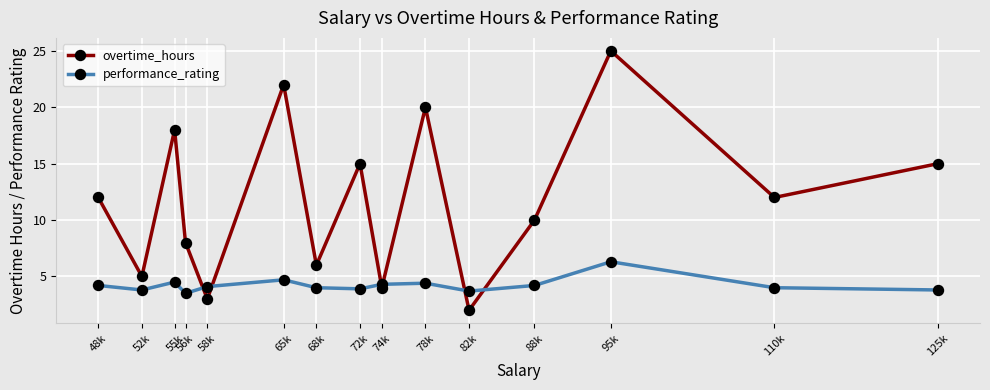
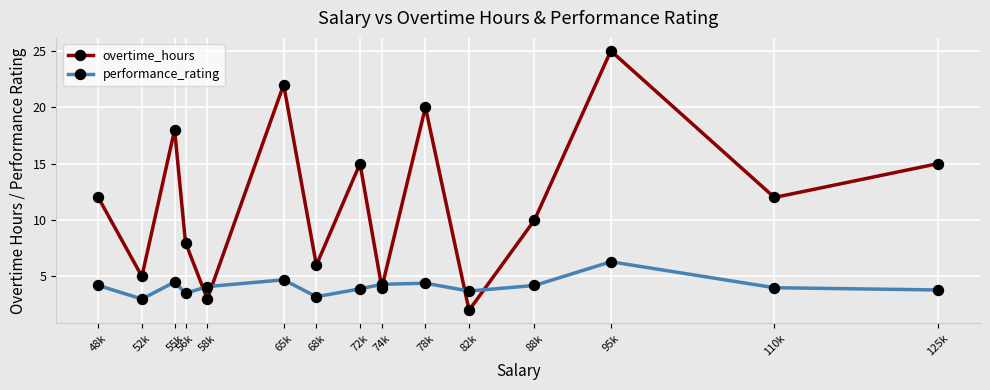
  {
    "overtime_hours": {
      "48k": 12.0,
      "52k": 5.0,
      "55k": 18.0,
      "56k": 8.0,
      "58k": 3.0,
      "65k": 22.0,
      "68k": 6.0,
      "72k": 15.0,
      "74k": 4.0,
      "78k": 20.0,
      "82k": 2.0,
      "88k": 10.0,
      "95k": 25.0,
      "110k": 12.0,
      "125k": 15.0
    },
    "performance_rating": {
      "48k": 4.2,
-     "52k": 3.8,
+     "52k": 3.0,
      "55k": 4.5,
      "56k": 3.5,
      "58k": 4.1,
      "65k": 4.7,
-     "68k": 4.0,
+     "68k": 3.2,
      "72k": 3.9,
      "74k": 4.3,
      "78k": 4.4,
      "82k": 3.7,
      "88k": 4.2,
      "95k": 6.3,
      "110k": 4.0,
      "125k": 3.8
    }
  }
